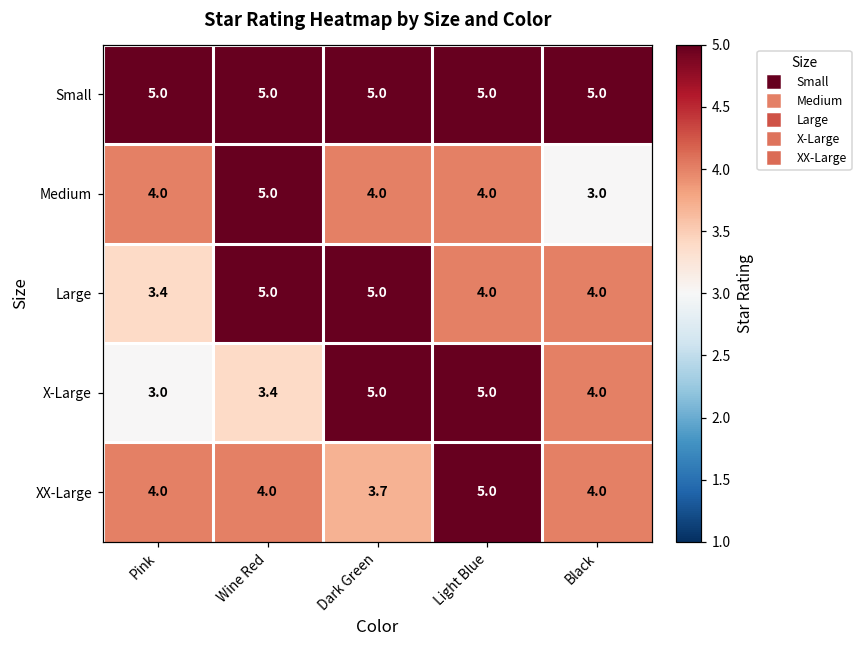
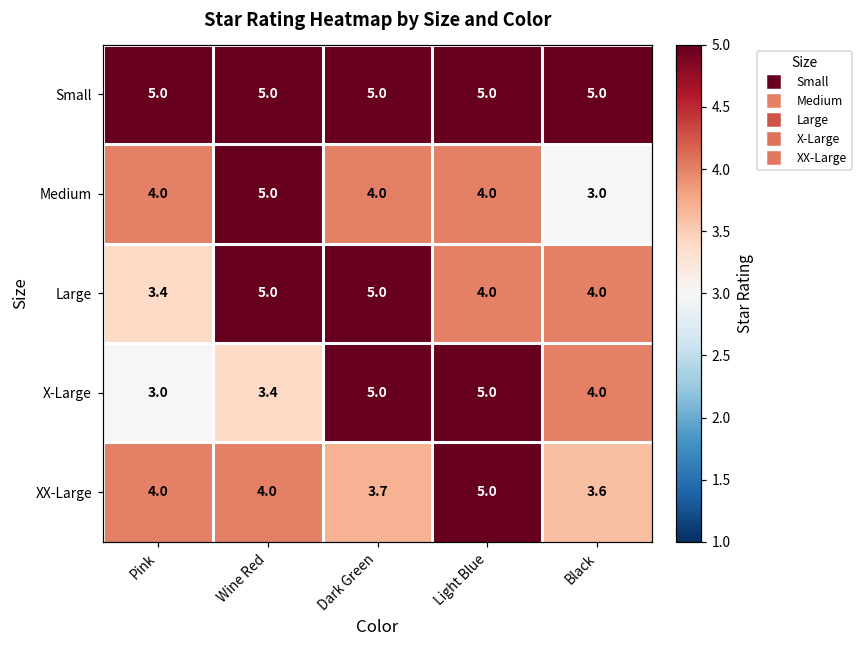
  {
    "Small": {
      "Pink": 5.0,
      "Wine Red": 5.0,
      "Dark Green": 5.0,
      "Light Blue": 5.0,
      "Black": 5.0
    },
    "Medium": {
      "Pink": 4.0,
      "Wine Red": 5.0,
      "Dark Green": 4.0,
      "Light Blue": 4.0,
      "Black": 3.0
    },
    "Large": {
      "Pink": 3.4,
      "Wine Red": 5.0,
      "Dark Green": 5.0,
      "Light Blue": 4.0,
      "Black": 4.0
    },
    "X-Large": {
      "Pink": 3.0,
      "Wine Red": 3.4,
      "Dark Green": 5.0,
      "Light Blue": 5.0,
      "Black": 4.0
    },
    "XX-Large": {
      "Pink": 4.0,
      "Wine Red": 4.0,
      "Dark Green": 3.7,
      "Light Blue": 5.0,
-     "Black": 4.0
+     "Black": 3.6
    }
  }
